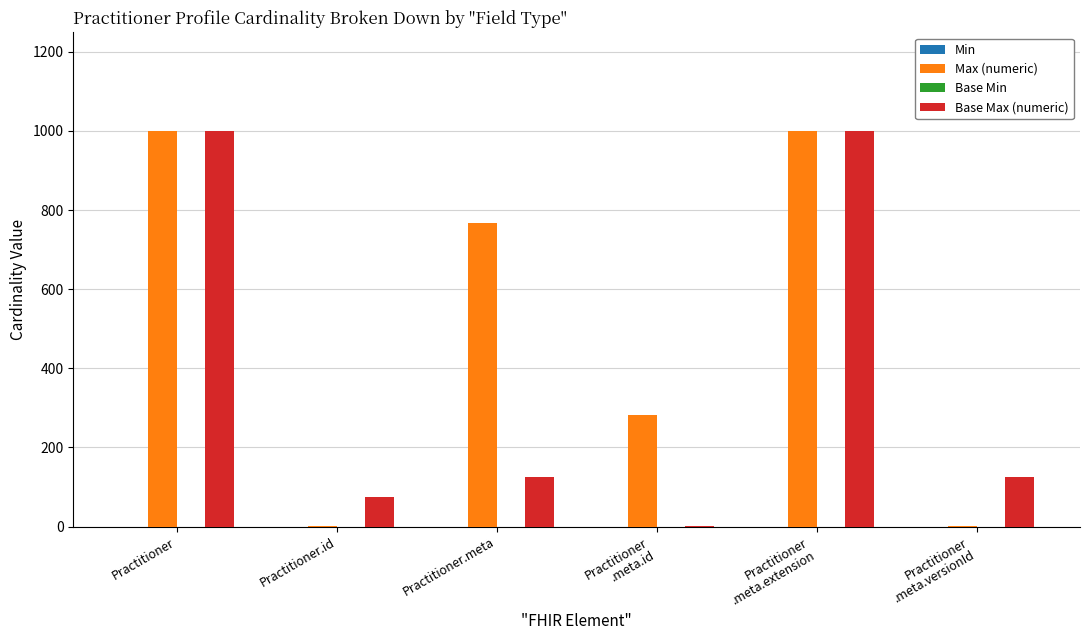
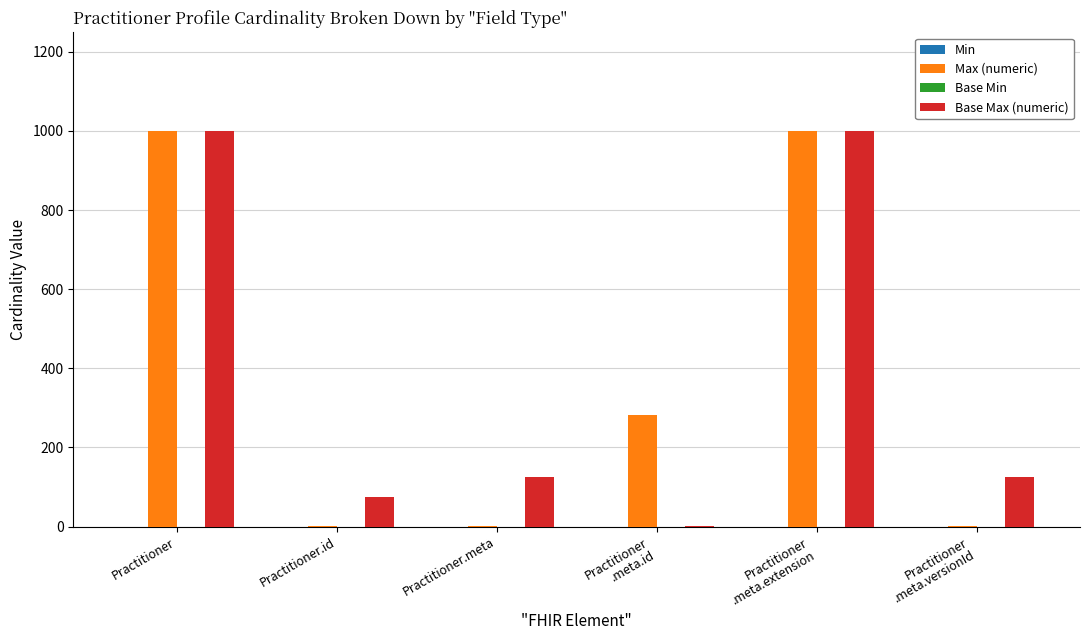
  {
    "Min": {
      "Practitioner": 0,
      "Practitioner.id": 0,
      "Practitioner.meta": 0,
      "Practitioner .meta.id": 0,
      "Practitioner .meta.extension": 0,
      "Practitioner .meta.versionId": 0
    },
    "Max (numeric)": {
      "Practitioner": 1000,
-     "Practitioner.meta": 770,
+     "Practitioner.meta": 0,
      "Practitioner .meta.id": 280,
      "Practitioner .meta.extension": 1000
    },
    "Base Min": {
      "Practitioner": 0,
      "Practitioner.id": 0,
      "Practitioner.meta": 0,
      "Practitioner .meta.id": 0,
      "Practitioner .meta.extension": 0,
      "Practitioner .meta.versionId": 0
    },
    "Base Max (numeric)": {
      "Practitioner": 1000,
      "Practitioner.id": 70,
      "Practitioner.meta": 130,
      "Practitioner .meta.extension": 1000,
      "Practitioner .meta.versionId": 130
    }
  }
